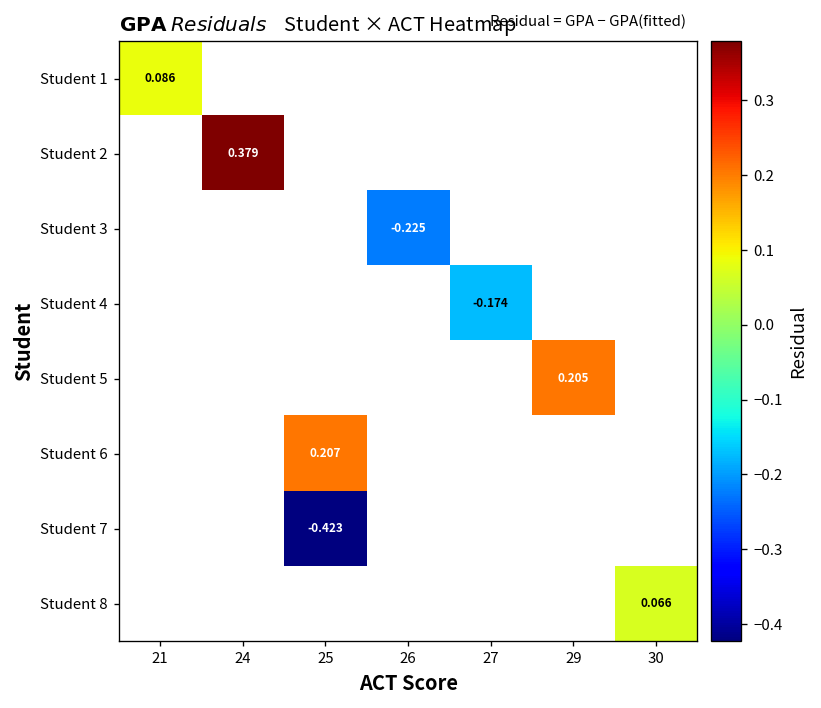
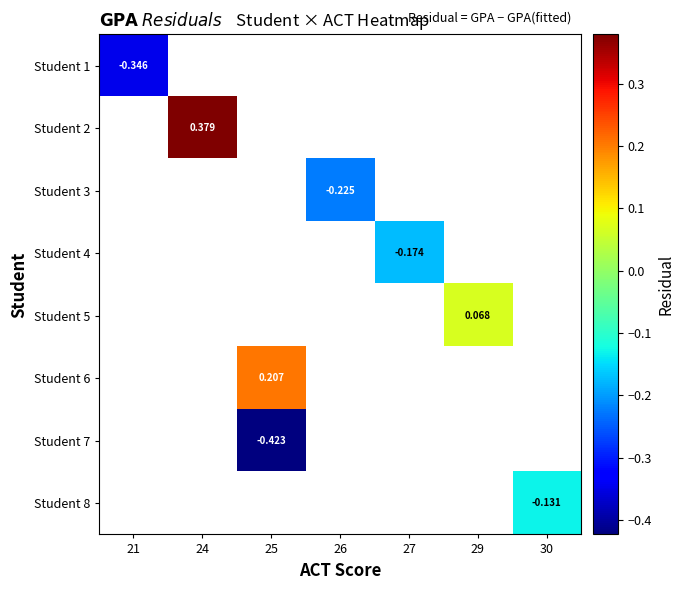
  {
    "Student 1": {
-     "21": 0.086
+     "21": -0.346
    },
    "Student 2": {
      "24": 0.379
    },
    "Student 3": {
      "26": -0.225
    },
    "Student 4": {
      "27": -0.174
    },
    "Student 5": {
-     "29": 0.205
+     "29": 0.068
    },
    "Student 6": {
      "25": 0.207
    },
    "Student 7": {
      "25": -0.423
    },
    "Student 8": {
-     "30": 0.066
+     "30": -0.131
    }
  }
